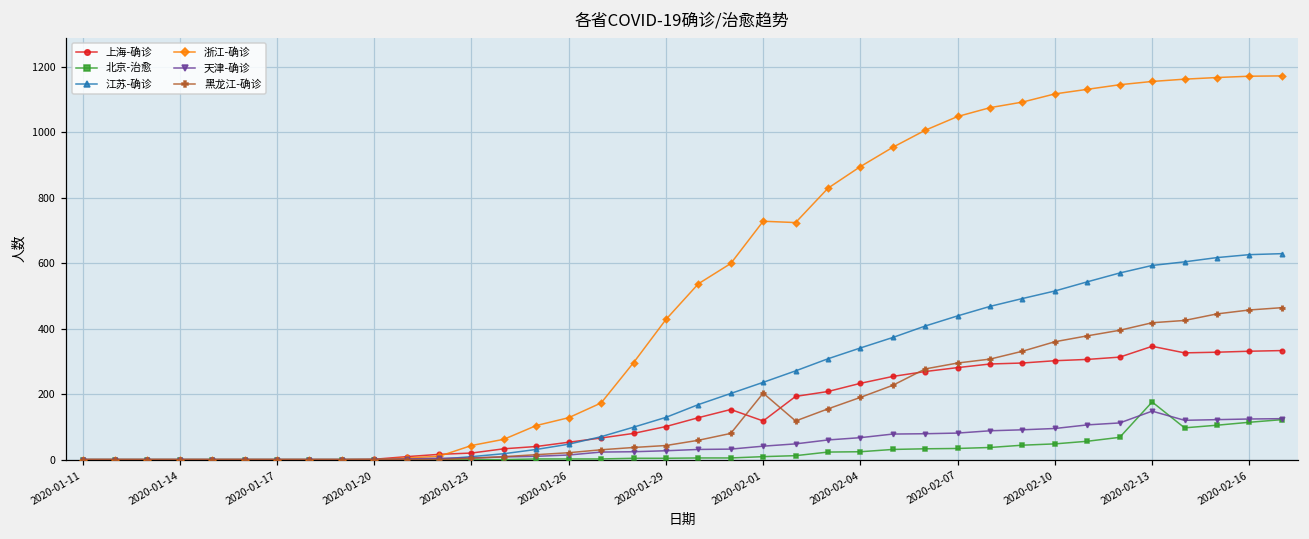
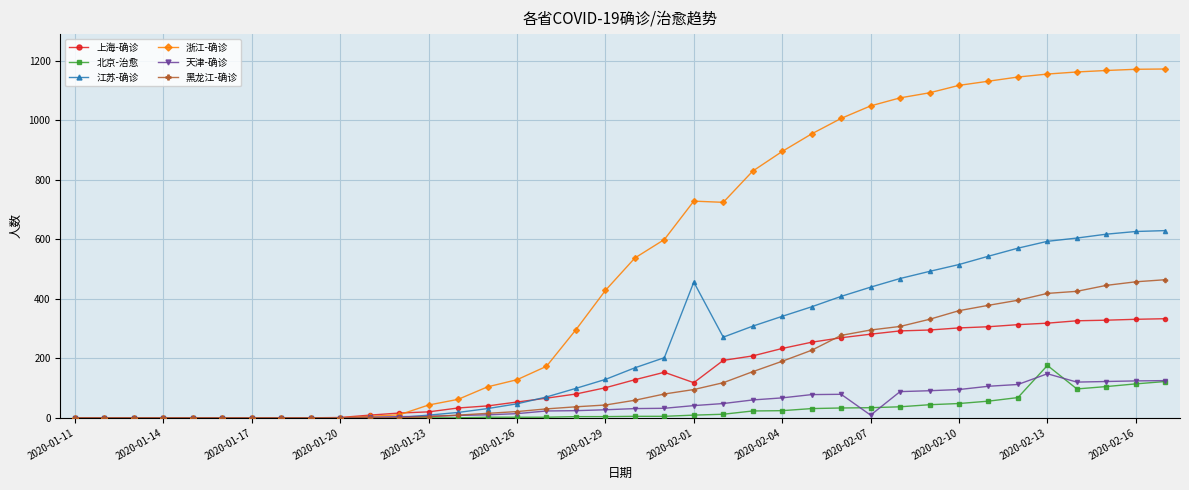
  {
    "上海-确诊": {
      "2020-01-23": 20,
      "2020-01-29": 100,
      "2020-02-01": 120,
      "2020-02-04": 230,
      "2020-02-07": 280,
      "2020-02-10": 300,
-     "2020-02-13": 350,
+     "2020-02-13": 320,
      "2020-02-16": 330
    },
    "北京-治愈": {
      "2020-01-26": 0,
      "2020-01-29": 0,
      "2020-02-01": 10,
      "2020-02-04": 20,
      "2020-02-07": 30,
      "2020-02-10": 50,
      "2020-02-13": 180,
      "2020-02-16": 110
    },
    "江苏-确诊": {
      "2020-01-29": 130,
-     "2020-02-01": 240,
+     "2020-02-01": 460,
      "2020-02-04": 340,
      "2020-02-07": 440,
      "2020-02-10": 520,
      "2020-02-13": 590,
      "2020-02-16": 630
    },
    "浙江-确诊": {
      "2020-01-23": 40,
      "2020-01-26": 130,
      "2020-01-29": 430,
      "2020-02-01": 730,
      "2020-02-04": 900,
      "2020-02-07": 1050,
      "2020-02-10": 1120,
      "2020-02-13": 1160,
      "2020-02-16": 1170
    },
    "天津-确诊": {
      "2020-01-29": 30,
      "2020-02-01": 40,
      "2020-02-04": 70,
-     "2020-02-07": 80,
+     "2020-02-07": 10,
      "2020-02-10": 100,
      "2020-02-13": 150,
      "2020-02-16": 120
    },
    "黑龙江-确诊": {
      "2020-01-29": 40,
-     "2020-02-01": 200,
+     "2020-02-01": 100,
      "2020-02-04": 190,
      "2020-02-07": 300,
      "2020-02-10": 360,
      "2020-02-13": 420,
      "2020-02-16": 460
    }
  }
